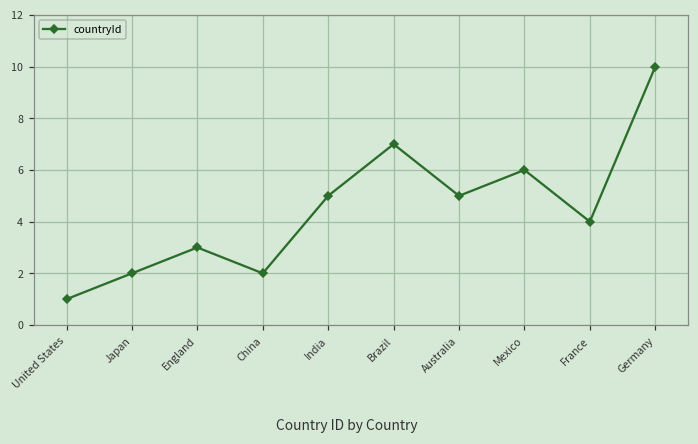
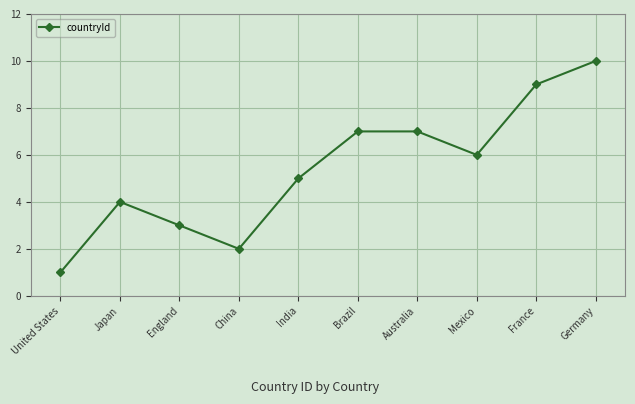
  {
    "United States": 1,
-   "Japan": 2,
+   "Japan": 4,
    "England": 3,
    "China": 2,
    "India": 5,
    "Brazil": 7,
-   "Australia": 5,
+   "Australia": 7,
    "Mexico": 6,
-   "France": 4,
+   "France": 9,
    "Germany": 10
  }
